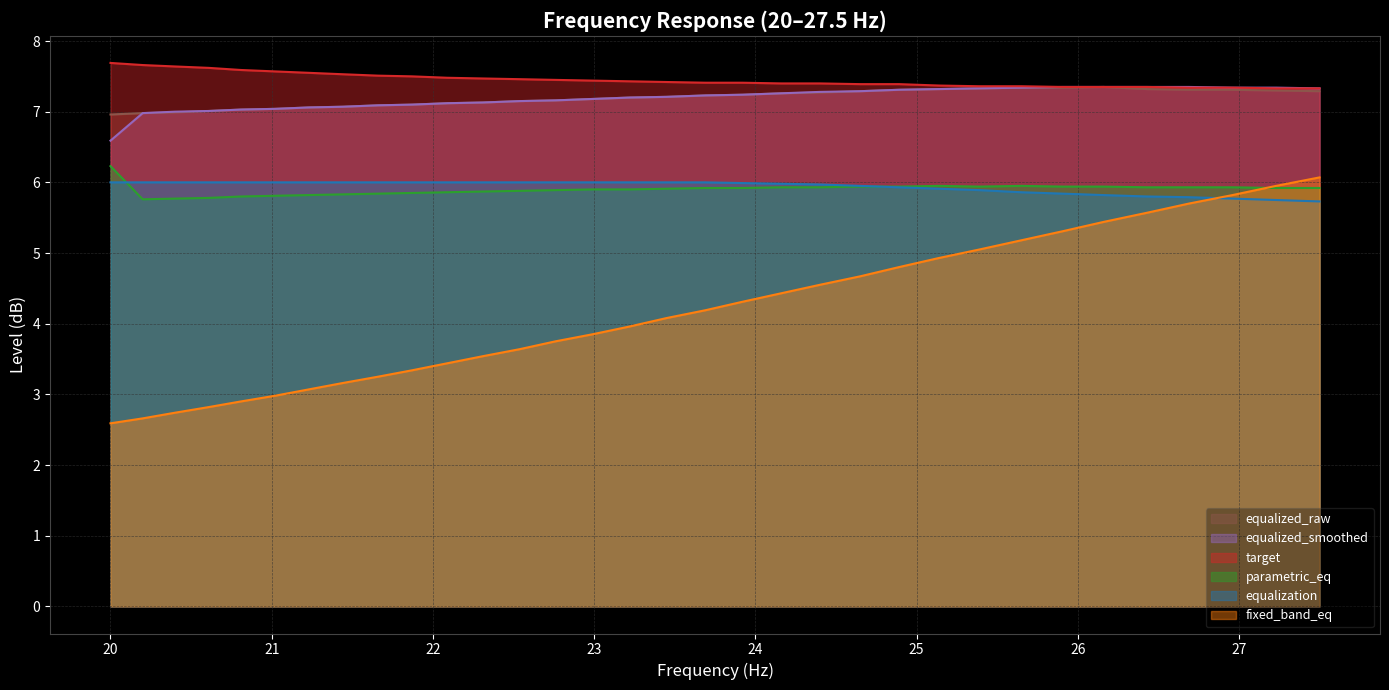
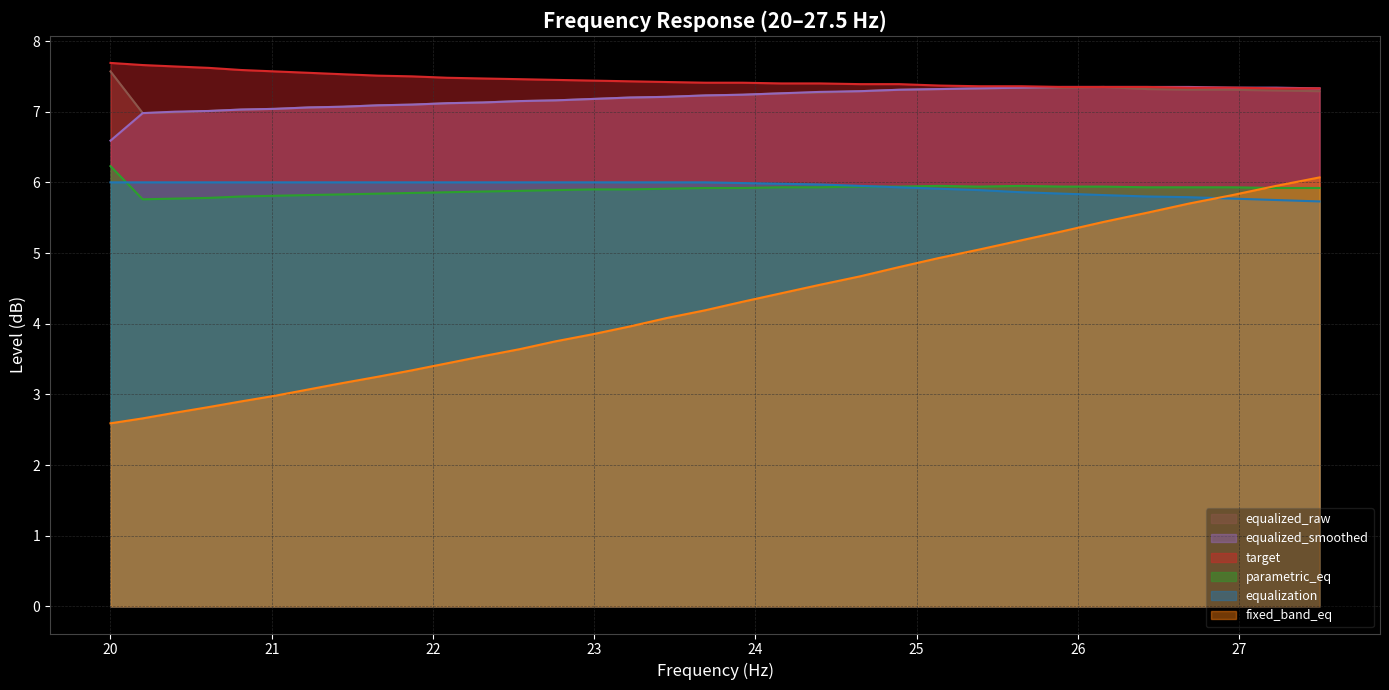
  {
    "equalized_raw": {
-     "20": 7.0
+     "20": 7.6
    },
    "equalized_smoothed": {
      "20": 6.6
    },
    "target": {
      "20": 7.7
    },
    "parametric_eq": {
      "20": 6.2
    },
    "equalization": {
      "20": 6.0
    },
    "fixed_band_eq": {
      "20": 2.6
    }
  }
